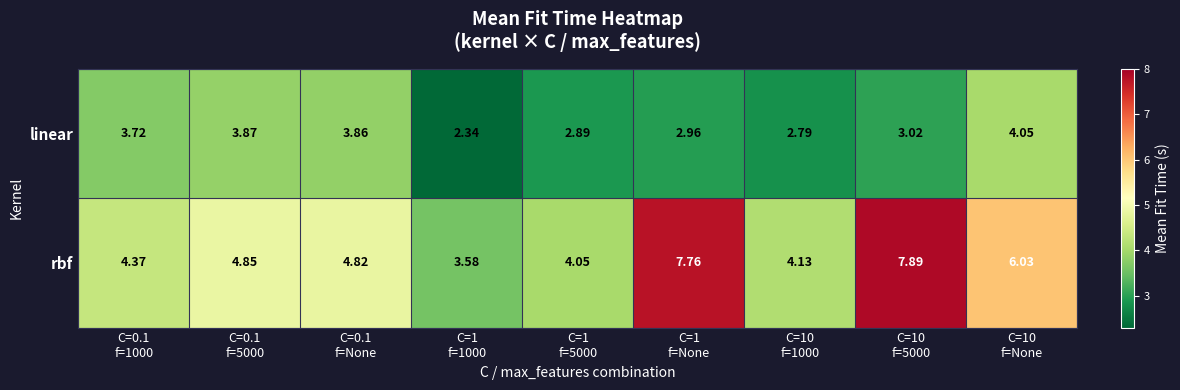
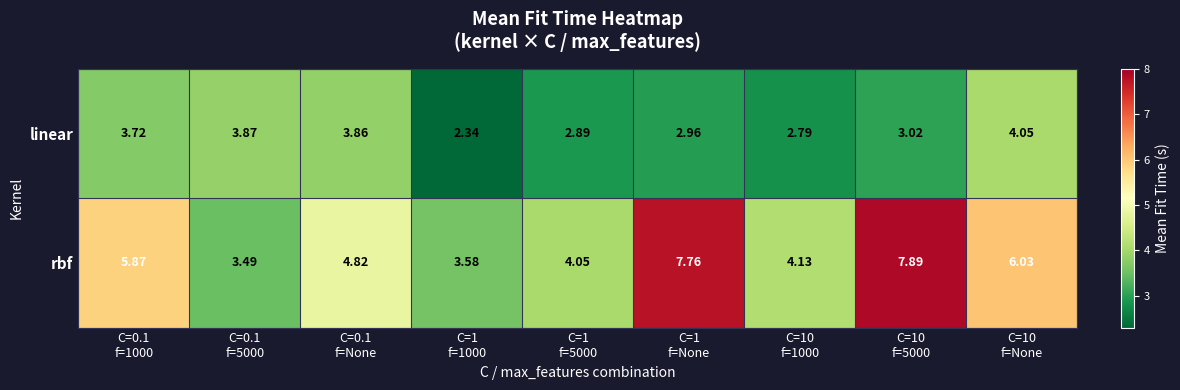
  {
    "linear": {
      "C=0.1 f=1000": 3.72,
      "C=0.1 f=5000": 3.87,
      "C=0.1 f=None": 3.86,
      "C=1 f=1000": 2.34,
      "C=1 f=5000": 2.89,
      "C=1 f=None": 2.96,
      "C=10 f=1000": 2.79,
      "C=10 f=5000": 3.02,
      "C=10 f=None": 4.05
    },
    "rbf": {
-     "C=0.1 f=1000": 4.37,
-     "C=0.1 f=5000": 4.85,
+     "C=0.1 f=1000": 5.87,
+     "C=0.1 f=5000": 3.49,
      "C=0.1 f=None": 4.82,
      "C=1 f=1000": 3.58,
      "C=1 f=5000": 4.05,
      "C=1 f=None": 7.76,
      "C=10 f=1000": 4.13,
      "C=10 f=5000": 7.89,
      "C=10 f=None": 6.03
    }
  }
